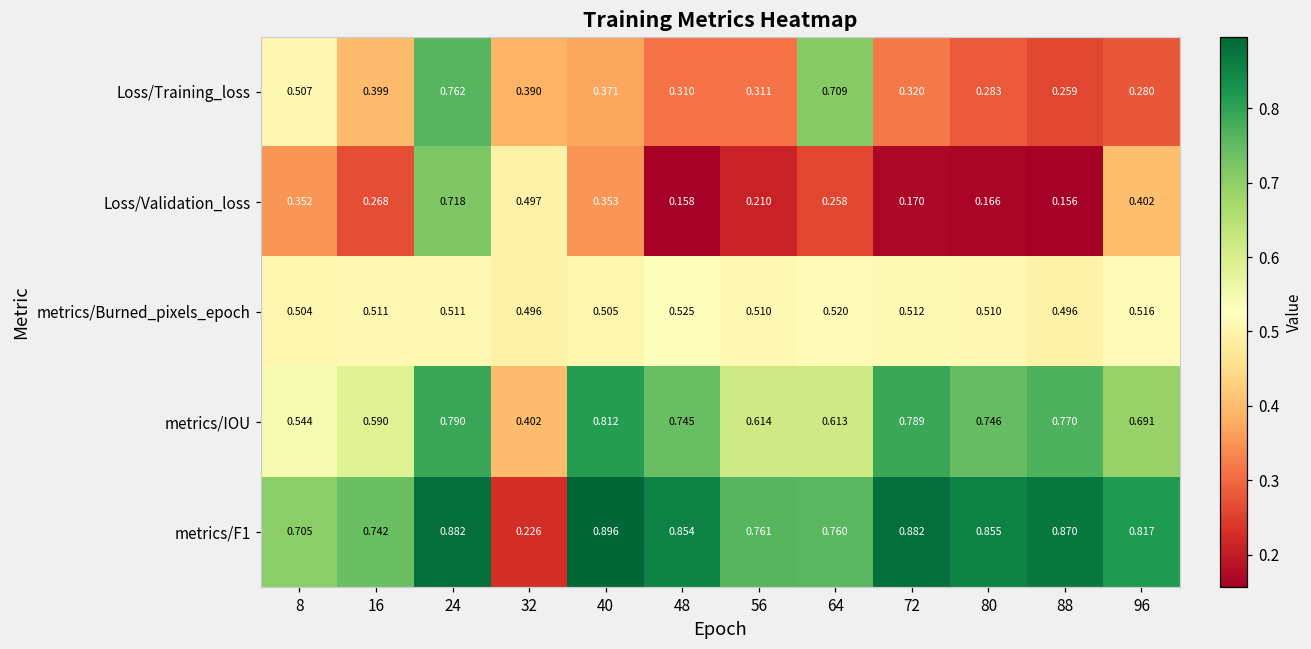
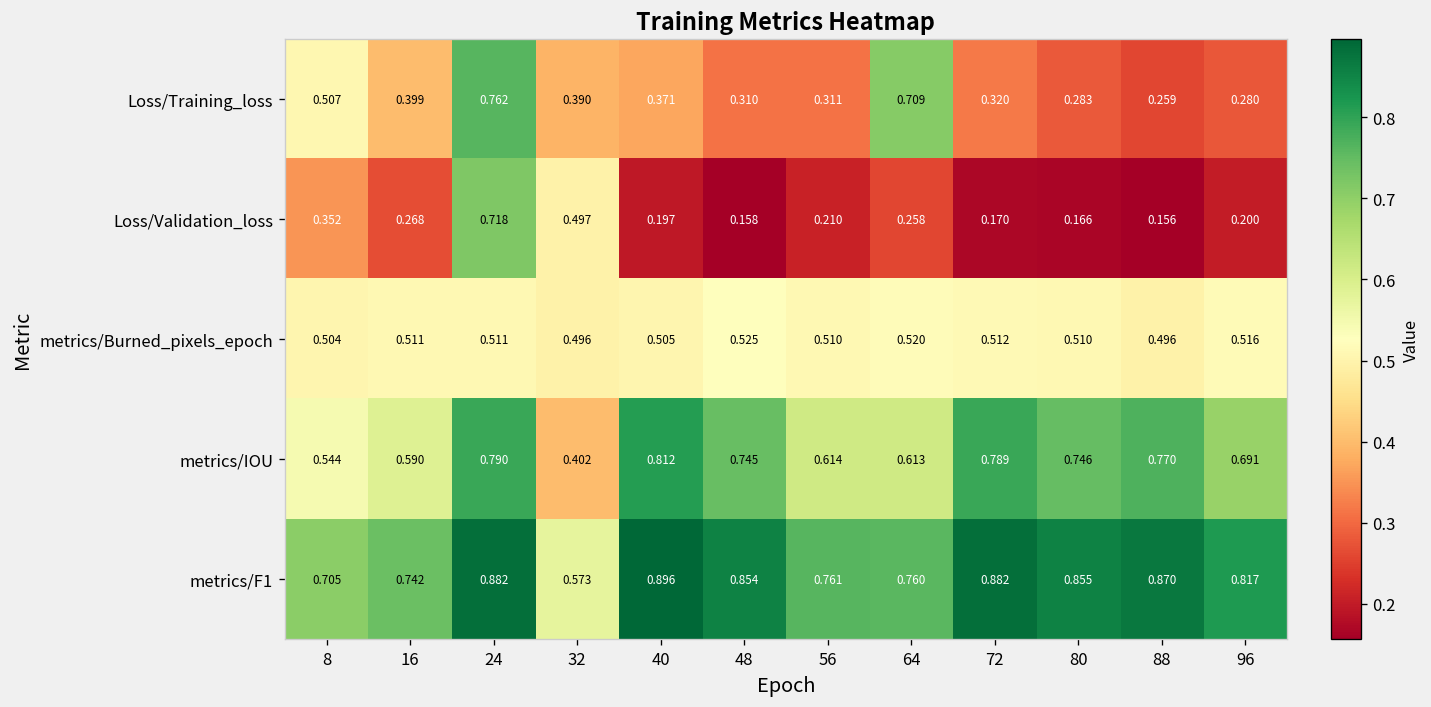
  {
    "Loss/Training_loss": {
      "8": 0.507,
      "16": 0.399,
      "24": 0.762,
      "32": 0.390,
      "40": 0.371,
      "48": 0.310,
      "56": 0.311,
      "64": 0.709,
      "72": 0.320,
      "80": 0.283,
      "88": 0.259,
      "96": 0.280
    },
    "Loss/Validation_loss": {
      "8": 0.352,
      "16": 0.268,
      "24": 0.718,
      "32": 0.497,
-     "40": 0.353,
+     "40": 0.197,
      "48": 0.158,
      "56": 0.210,
      "64": 0.258,
      "72": 0.170,
      "80": 0.166,
      "88": 0.156,
-     "96": 0.402
+     "96": 0.200
    },
    "metrics/Burned_pixels_epoch": {
      "8": 0.504,
      "16": 0.511,
      "24": 0.511,
      "32": 0.496,
      "40": 0.505,
      "48": 0.525,
      "56": 0.510,
      "64": 0.520,
      "72": 0.512,
      "80": 0.510,
      "88": 0.496,
      "96": 0.516
    },
    "metrics/IOU": {
      "8": 0.544,
      "16": 0.590,
      "24": 0.790,
      "32": 0.402,
      "40": 0.812,
      "48": 0.745,
      "56": 0.614,
      "64": 0.613,
      "72": 0.789,
      "80": 0.746,
      "88": 0.770,
      "96": 0.691
    },
    "metrics/F1": {
      "8": 0.705,
      "16": 0.742,
      "24": 0.882,
-     "32": 0.226,
+     "32": 0.573,
      "40": 0.896,
      "48": 0.854,
      "56": 0.761,
      "64": 0.760,
      "72": 0.882,
      "80": 0.855,
      "88": 0.870,
      "96": 0.817
    }
  }
